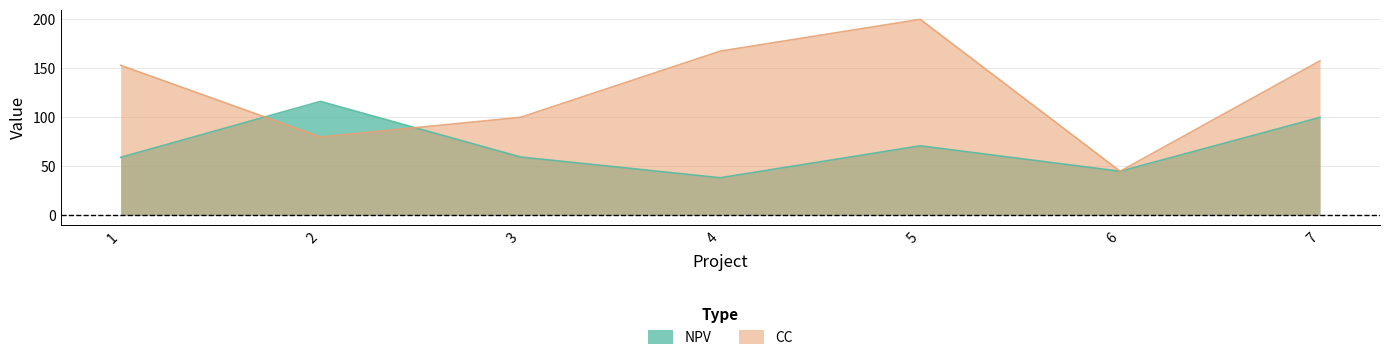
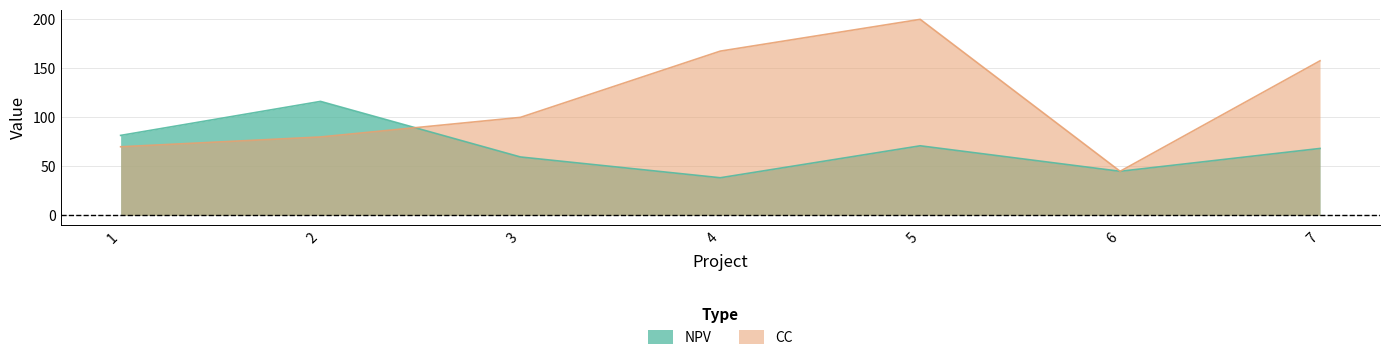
  {
    "NPV": {
-     "1": 60,
+     "1": 80,
      "2": 120,
      "3": 60,
      "4": 40,
      "5": 70,
-     "7": 100
+     "7": 70
    },
    "CC": {
-     "1": 150,
+     "1": 70,
      "2": 80,
      "3": 100,
      "4": 170,
      "5": 200,
      "7": 160
    }
  }
